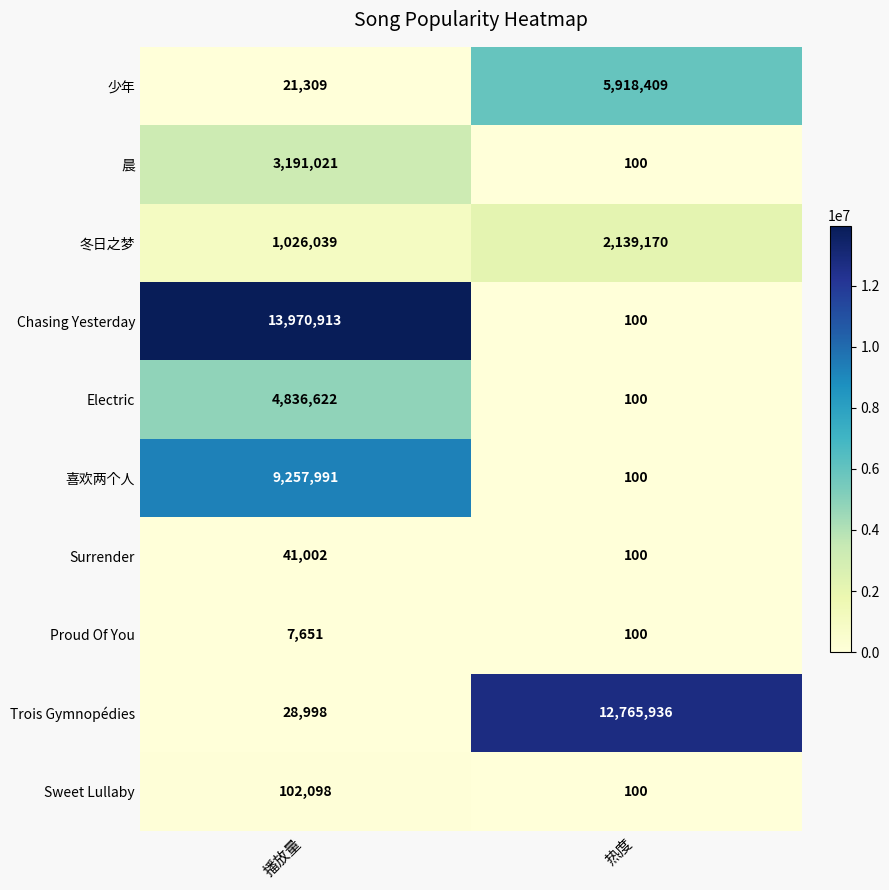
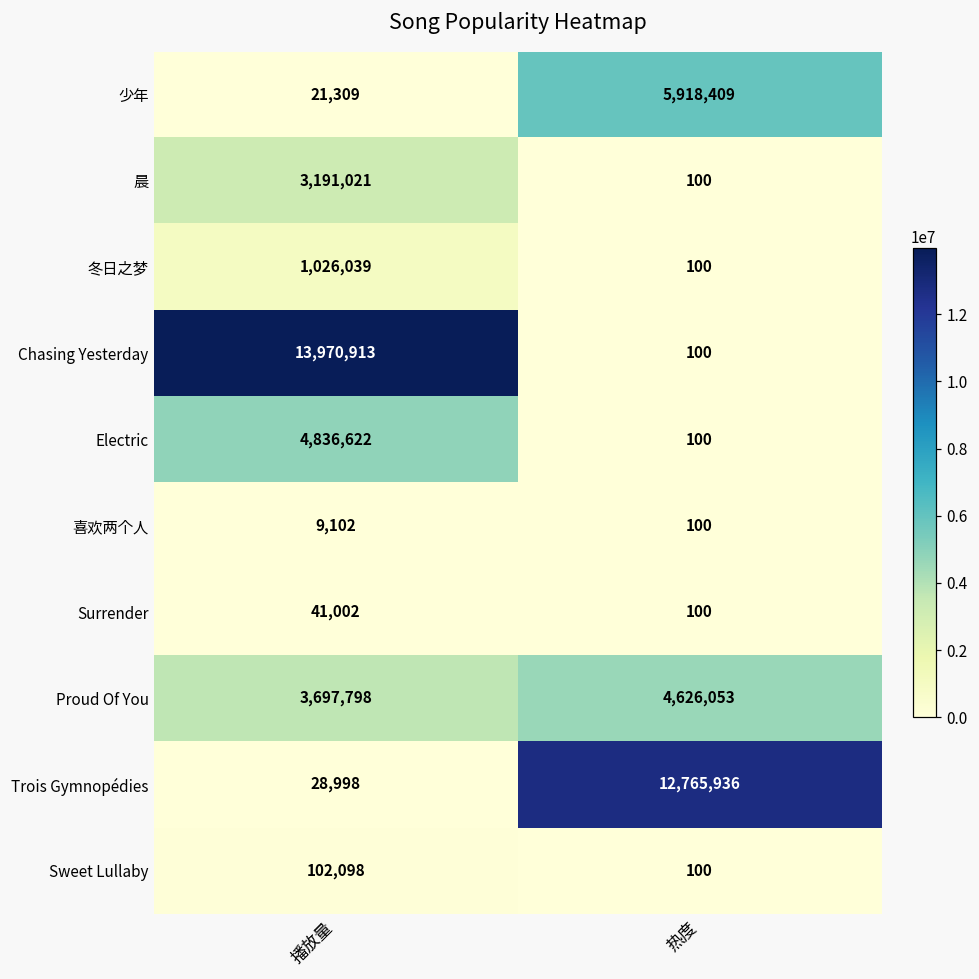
  {
    "少年": {
      "播放量": "21,309",
      "热度": "5,918,409"
    },
    "晨": {
      "播放量": "3,191,021",
      "热度": "100"
    },
    "冬日之梦": {
      "播放量": "1,026,039",
-     "热度": "2,139,170"
+     "热度": "100"
    },
    "Chasing Yesterday": {
      "播放量": "13,970,913",
      "热度": "100"
    },
    "Electric": {
      "播放量": "4,836,622",
      "热度": "100"
    },
    "喜欢两个人": {
-     "播放量": "9,257,991",
+     "播放量": "9,102",
      "热度": "100"
    },
    "Surrender": {
      "播放量": "41,002",
      "热度": "100"
    },
    "Proud Of You": {
-     "播放量": "7,651",
-     "热度": "100"
+     "播放量": "3,697,798",
+     "热度": "4,626,053"
    },
    "Trois Gymnopédies": {
      "播放量": "28,998",
      "热度": "12,765,936"
    },
    "Sweet Lullaby": {
      "播放量": "102,098",
      "热度": "100"
    }
  }
